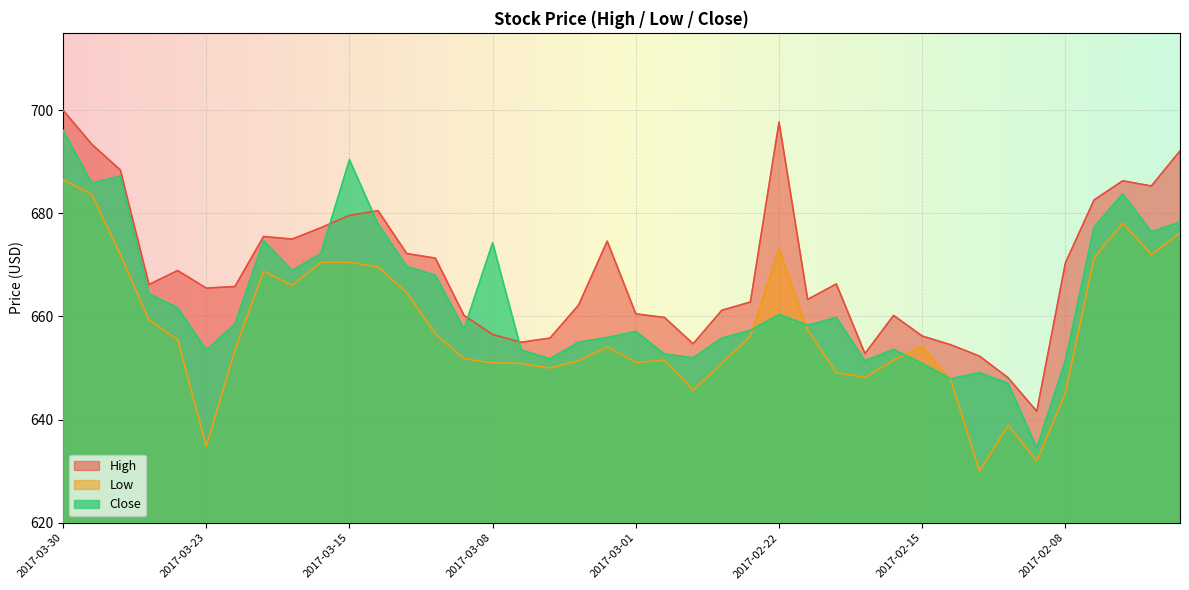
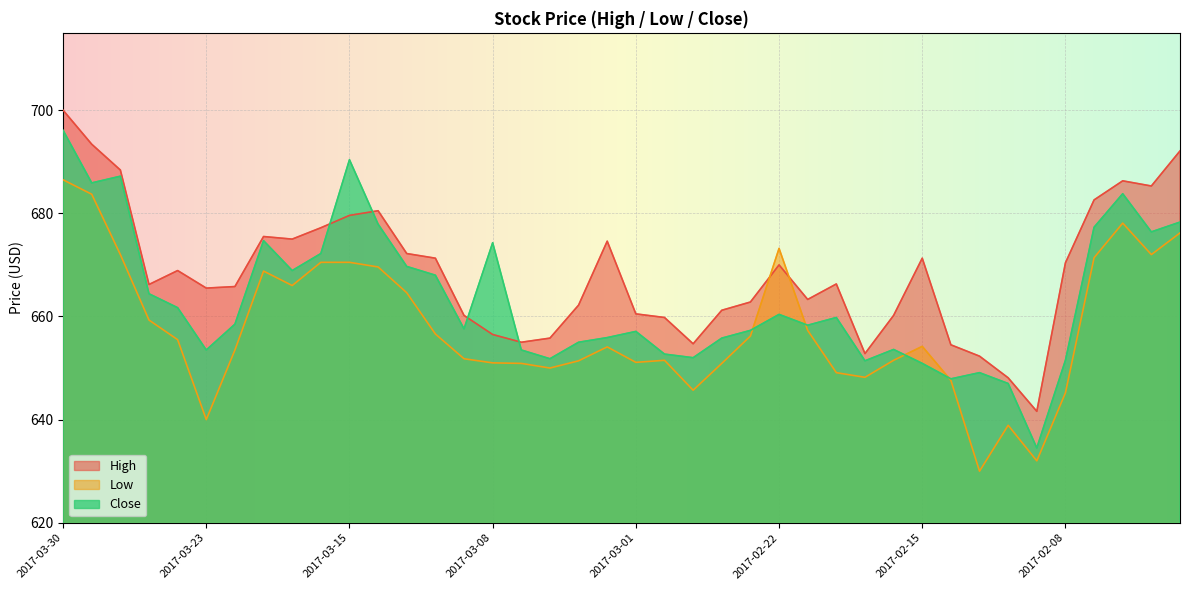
  {
    "High": {
      "2017-03-30": 700,
      "2017-03-23": 666,
      "2017-03-15": 680,
      "2017-03-08": 657,
      "2017-03-01": 661,
-     "2017-02-22": 698,
-     "2017-02-15": 656,
+     "2017-02-22": 670,
+     "2017-02-15": 671,
      "2017-02-08": 670
    },
    "Low": {
      "2017-03-30": 687,
-     "2017-03-23": 635,
+     "2017-03-23": 640,
      "2017-03-15": 671,
      "2017-03-08": 651,
      "2017-03-01": 651,
      "2017-02-22": 673,
      "2017-02-15": 654,
      "2017-02-08": 645
    },
    "Close": {
      "2017-03-30": 696,
      "2017-03-23": 654,
      "2017-03-15": 690,
      "2017-03-08": 674,
      "2017-03-01": 657,
      "2017-02-22": 660,
      "2017-02-15": 651,
      "2017-02-08": 652
    }
  }
